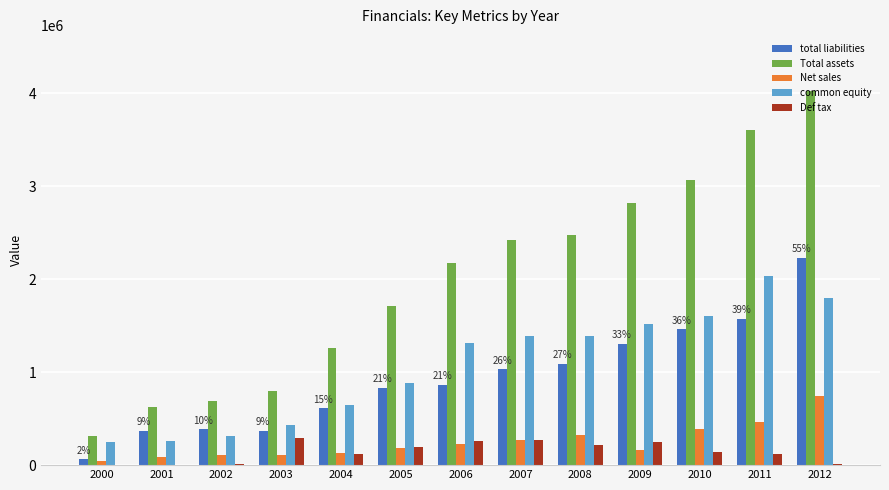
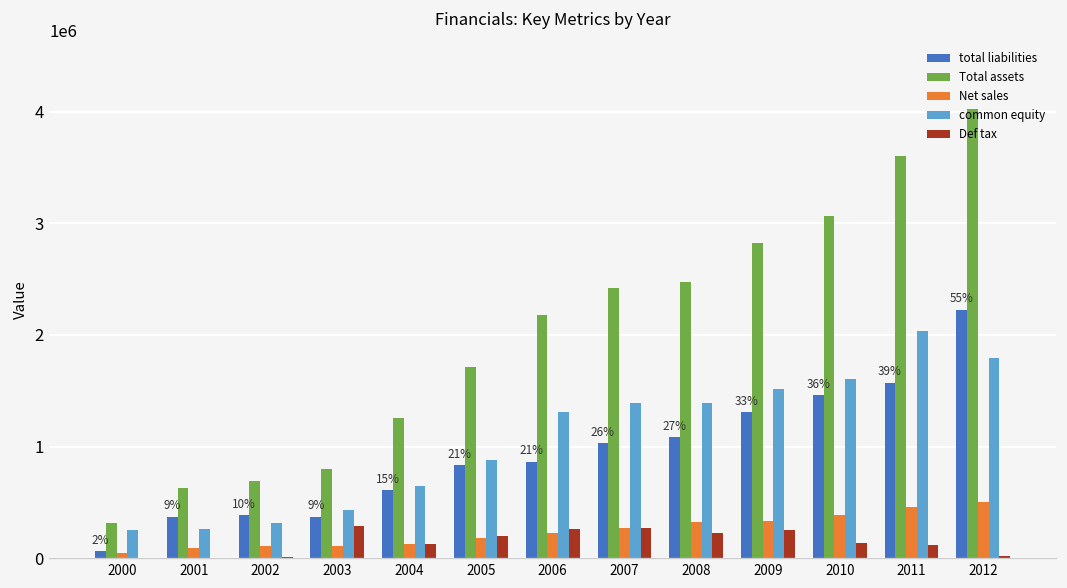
  {
    "Total assets": {
      "2000": 300000,
      "2001": 600000,
      "2002": 700000,
      "2003": 800000,
      "2004": 1300000,
      "2005": 1700000,
      "2006": 2200000,
      "2007": 2400000,
      "2008": 2500000,
      "2009": 2800000,
      "2010": 3100000,
      "2011": 3600000,
      "2012": 4000000
    },
    "Net sales": {
      "2000": 0,
      "2001": 100000,
      "2002": 100000,
      "2003": 100000,
      "2004": 100000,
      "2005": 200000,
      "2006": 200000,
      "2007": 300000,
      "2008": 300000,
-     "2009": 200000,
+     "2009": 300000,
      "2010": 400000,
      "2011": 500000,
-     "2012": 700000
+     "2012": 500000
    },
    "Def tax": {
      "2003": 300000,
      "2004": 100000,
      "2005": 200000,
      "2006": 300000,
      "2007": 300000,
      "2008": 200000,
      "2009": 200000,
      "2010": 100000,
      "2011": 100000
    }
  }
